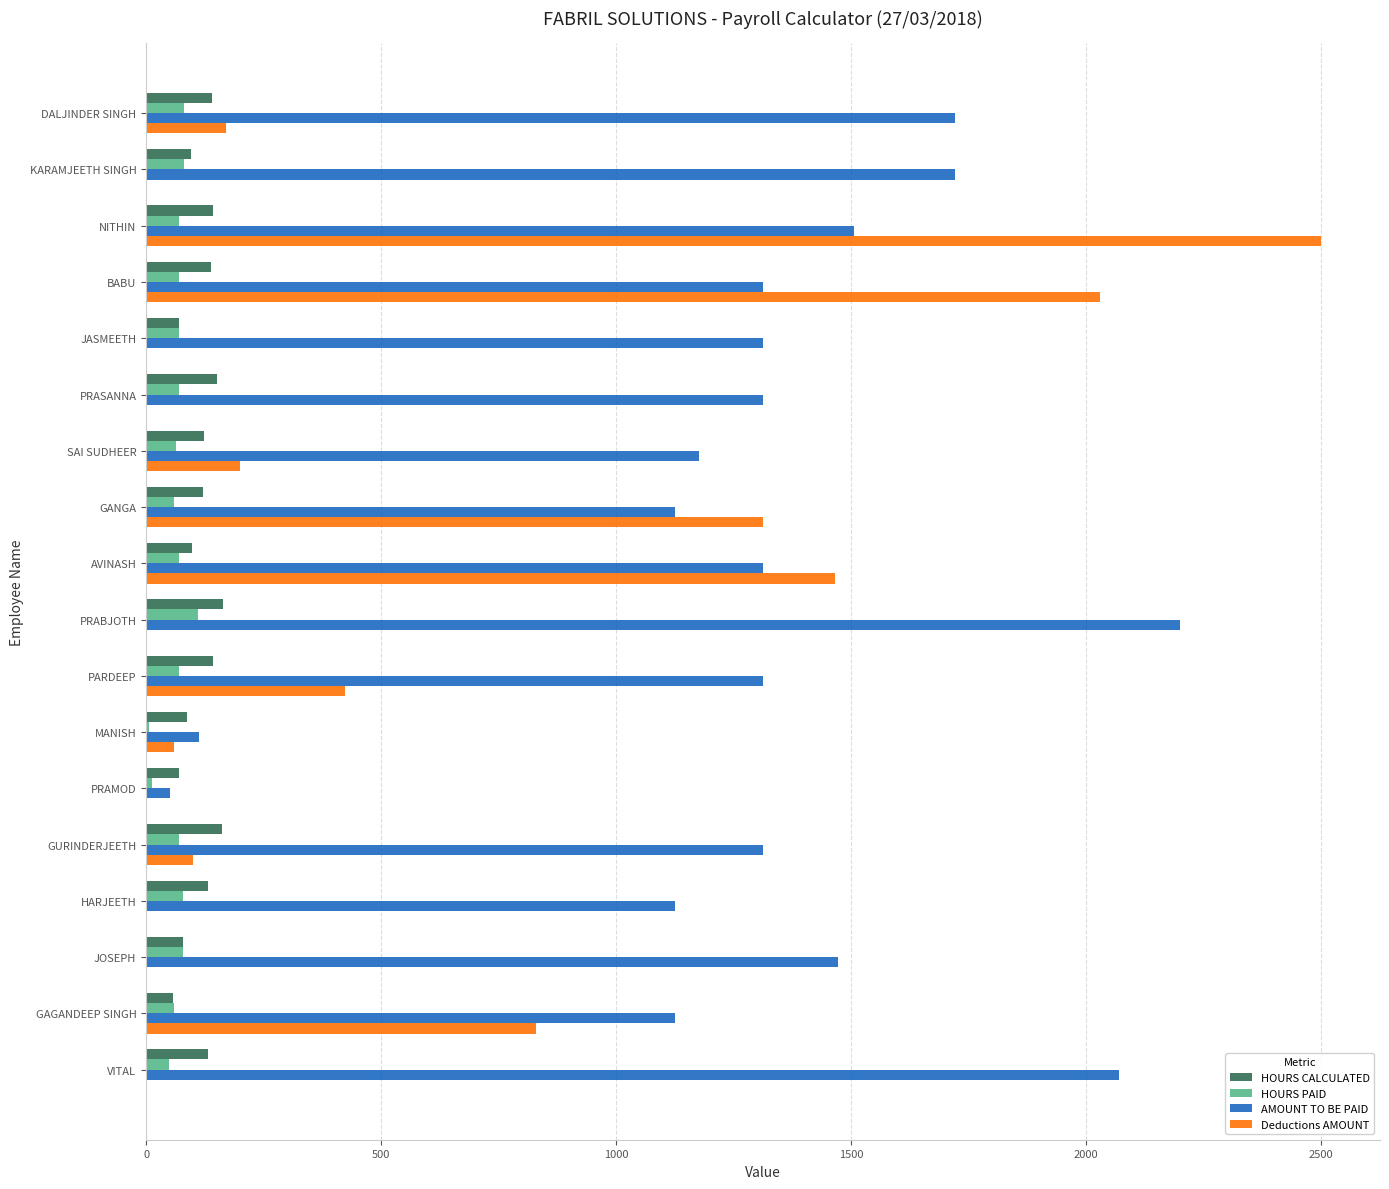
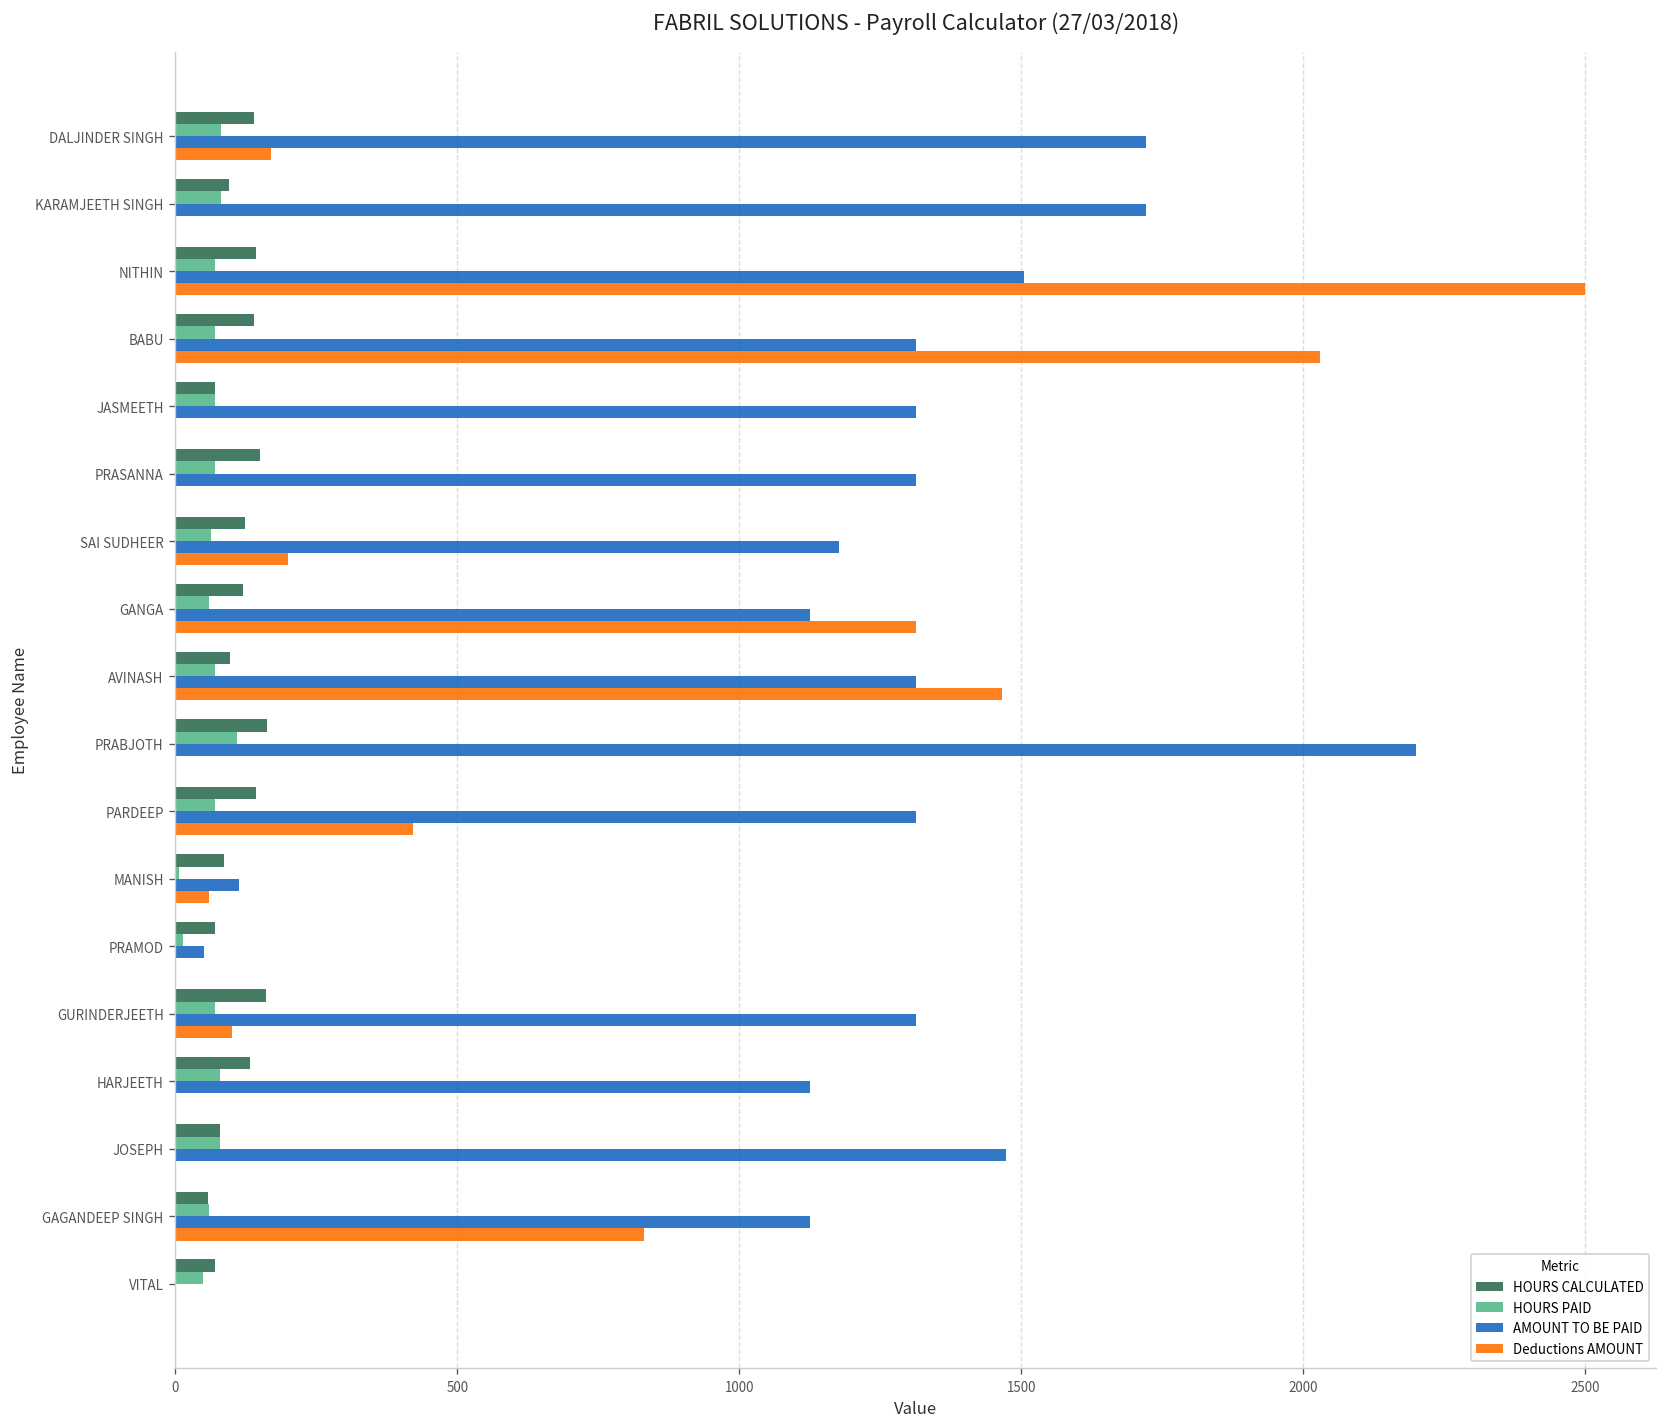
  {
    "HOURS CALCULATED": {
      "DALJINDER SINGH": 140,
      "KARAMJEETH SINGH": 100,
      "NITHIN": 140,
      "BABU": 140,
      "JASMEETH": 70,
      "PRASANNA": 150,
      "SAI SUDHEER": 120,
      "GANGA": 120,
      "AVINASH": 100,
      "PRABJOTH": 160,
      "PARDEEP": 140,
      "MANISH": 90,
      "PRAMOD": 70,
      "GURINDERJEETH": 160,
      "HARJEETH": 130,
      "JOSEPH": 80,
      "GAGANDEEP SINGH": 60,
-     "VITAL": 130
+     "VITAL": 70
    },
    "HOURS PAID": {
      "DALJINDER SINGH": 80,
      "KARAMJEETH SINGH": 80,
      "NITHIN": 70,
      "BABU": 70,
      "JASMEETH": 70,
      "PRASANNA": 70,
      "SAI SUDHEER": 60,
      "GANGA": 60,
      "AVINASH": 70,
      "PRABJOTH": 110,
      "PARDEEP": 70,
      "MANISH": 10,
      "PRAMOD": 10,
      "GURINDERJEETH": 70,
      "HARJEETH": 80,
      "JOSEPH": 80,
      "GAGANDEEP SINGH": 60,
      "VITAL": 50
    },
    "AMOUNT TO BE PAID": {
      "DALJINDER SINGH": 1720,
      "KARAMJEETH SINGH": 1720,
      "NITHIN": 1510,
      "BABU": 1310,
      "JASMEETH": 1310,
      "PRASANNA": 1310,
      "SAI SUDHEER": 1180,
      "GANGA": 1130,
      "AVINASH": 1310,
      "PRABJOTH": 2200,
      "PARDEEP": 1310,
      "MANISH": 110,
      "PRAMOD": 50,
      "GURINDERJEETH": 1310,
      "HARJEETH": 1130,
      "JOSEPH": 1470,
      "GAGANDEEP SINGH": 1130,
-     "VITAL": 2070
+     "VITAL": 0
    },
    "Deductions AMOUNT": {
      "DALJINDER SINGH": 170,
      "KARAMJEETH SINGH": 0,
      "NITHIN": 2500,
      "BABU": 2030,
      "JASMEETH": 0,
      "PRASANNA": 0,
      "SAI SUDHEER": 200,
      "GANGA": 1310,
      "AVINASH": 1470,
      "PRABJOTH": 0,
      "PARDEEP": 420,
      "MANISH": 60,
      "PRAMOD": 0,
      "GURINDERJEETH": 100,
      "HARJEETH": 0,
      "JOSEPH": 0,
      "GAGANDEEP SINGH": 830,
      "VITAL": 0
    }
  }
